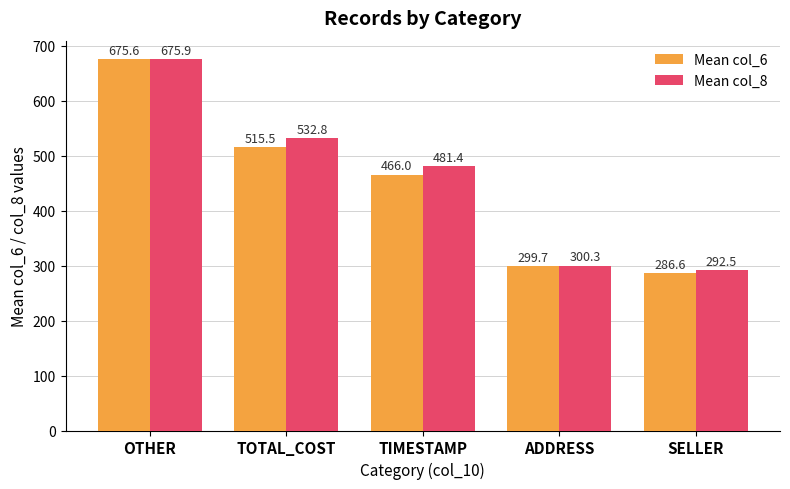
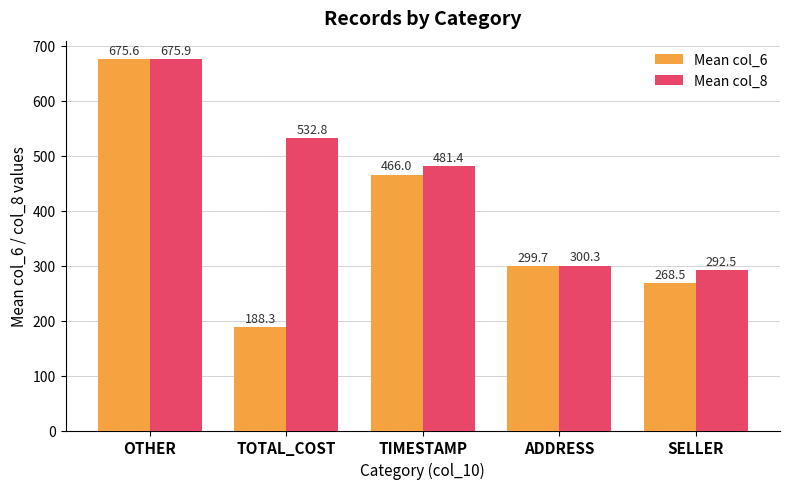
  {
    "Mean col_6": {
      "OTHER": 675.6,
-     "TOTAL_COST": 515.5,
+     "TOTAL_COST": 188.3,
      "TIMESTAMP": 466.0,
      "ADDRESS": 299.7,
-     "SELLER": 286.6
+     "SELLER": 268.5
    },
    "Mean col_8": {
      "OTHER": 675.9,
      "TOTAL_COST": 532.8,
      "TIMESTAMP": 481.4,
      "ADDRESS": 300.3,
      "SELLER": 292.5
    }
  }
